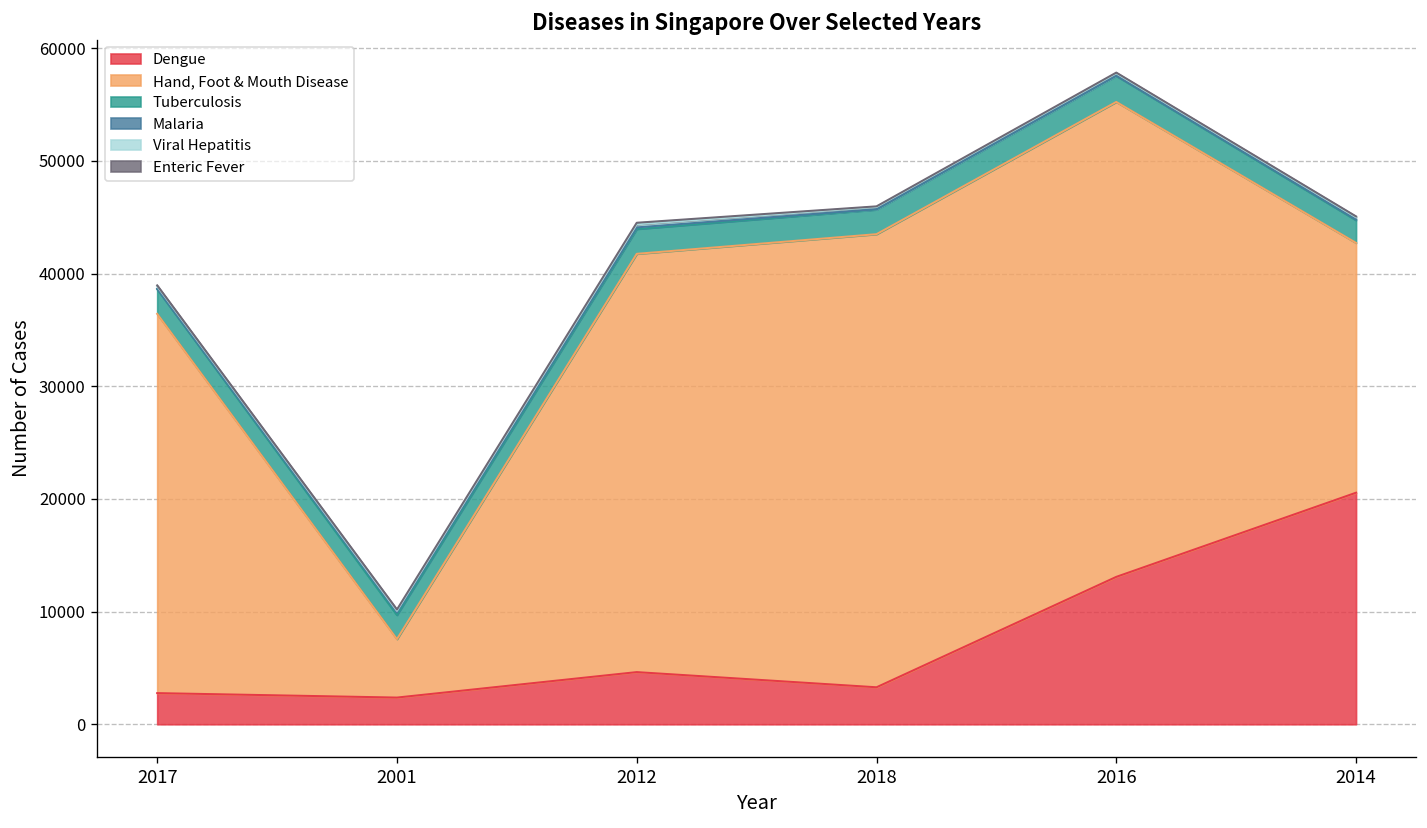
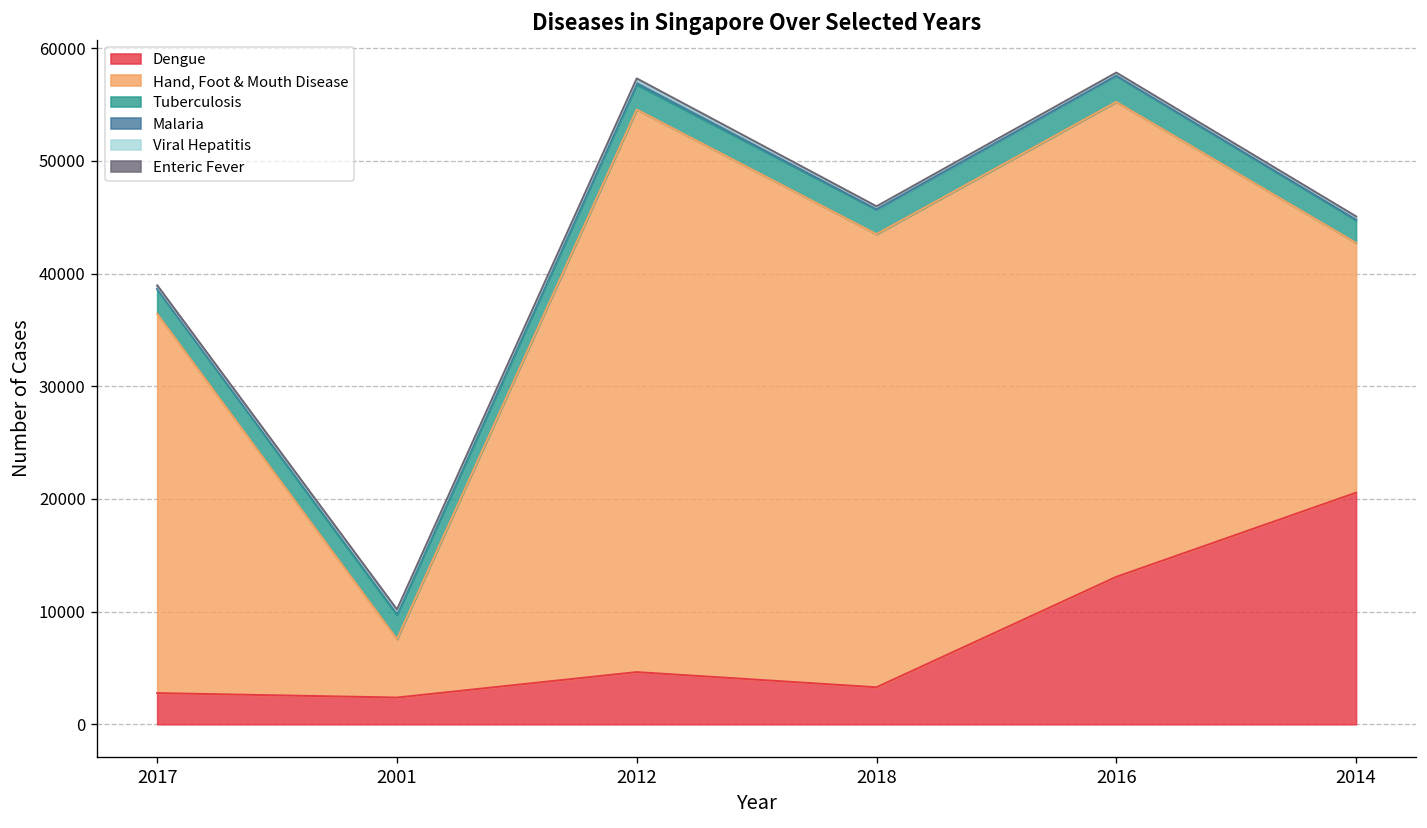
  {
    "Dengue": {
      "2017": 3000,
      "2001": 2000,
      "2012": 5000,
      "2018": 3000,
      "2016": 13000,
      "2014": 21000
    },
    "Hand, Foot & Mouth Disease": {
      "2017": 34000,
      "2001": 5000,
-     "2012": 37000,
+     "2012": 50000,
      "2018": 40000,
      "2016": 42000,
      "2014": 22000
    }
  }
